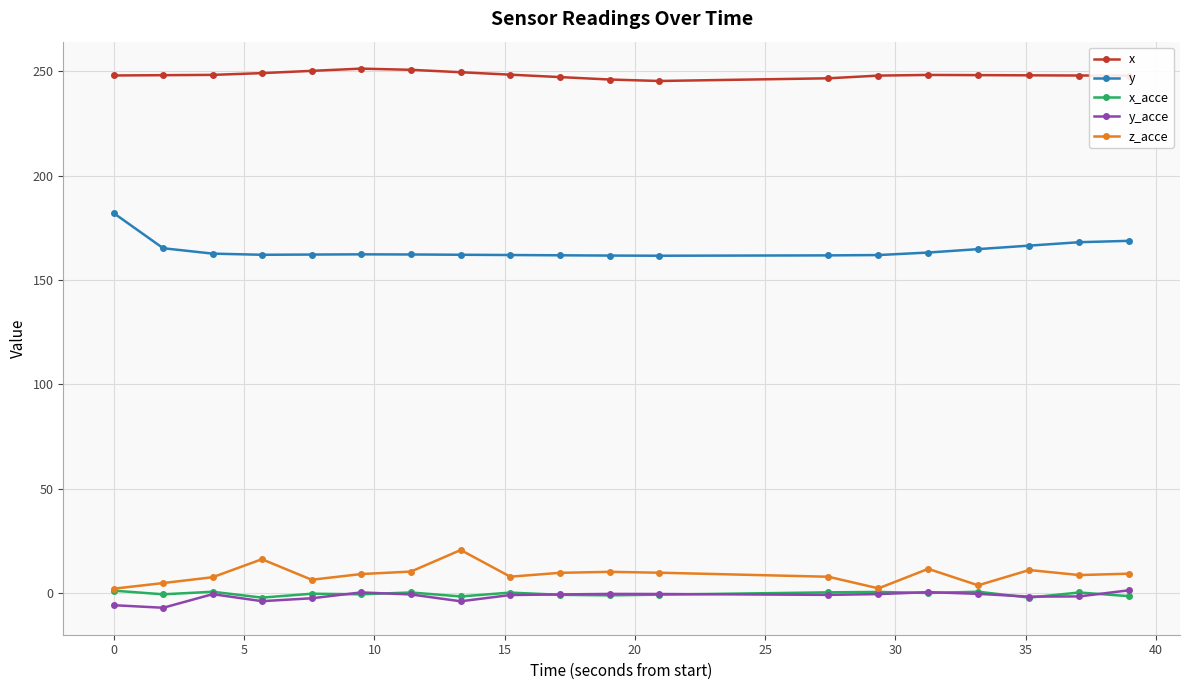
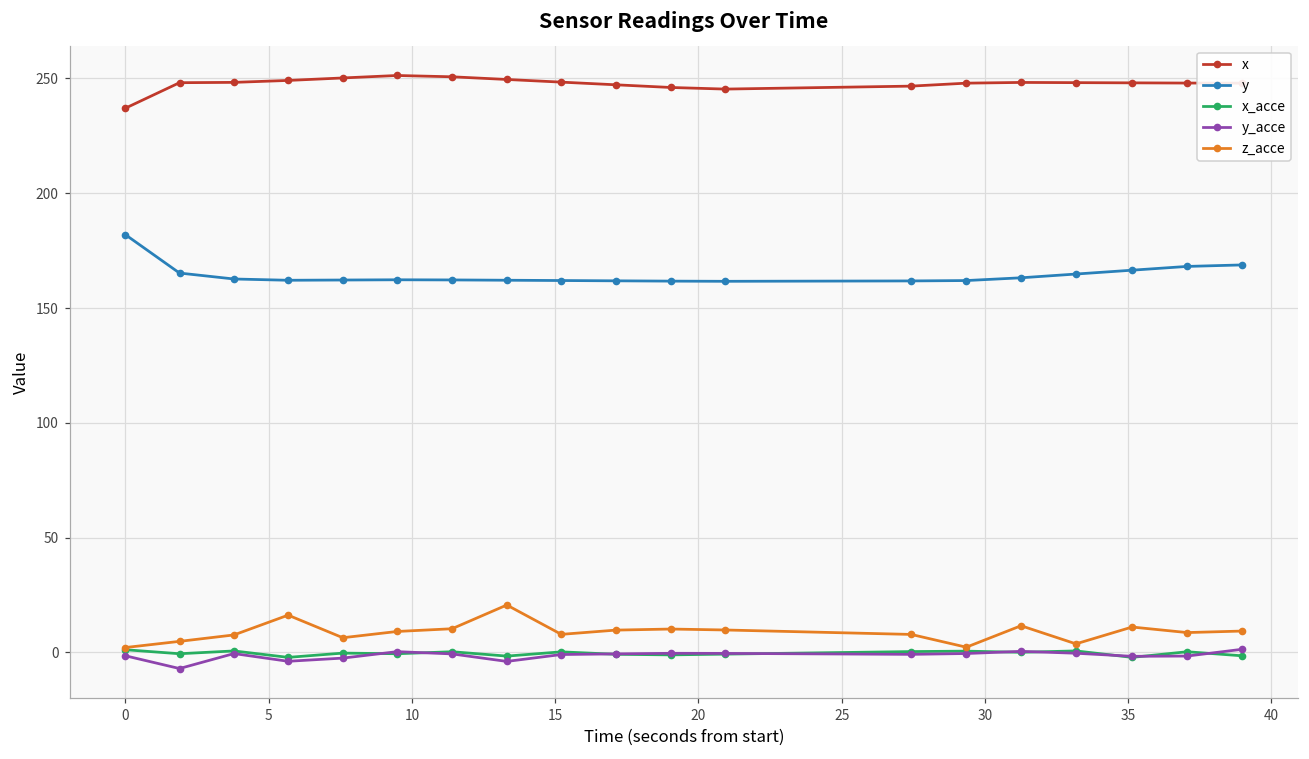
  {
    "x": {
-     "0": 248
+     "0": 237
    },
    "y": {
      "0": 182
    },
    "y_acce": {
-     "0": -6
+     "0": -1
    }
  }
